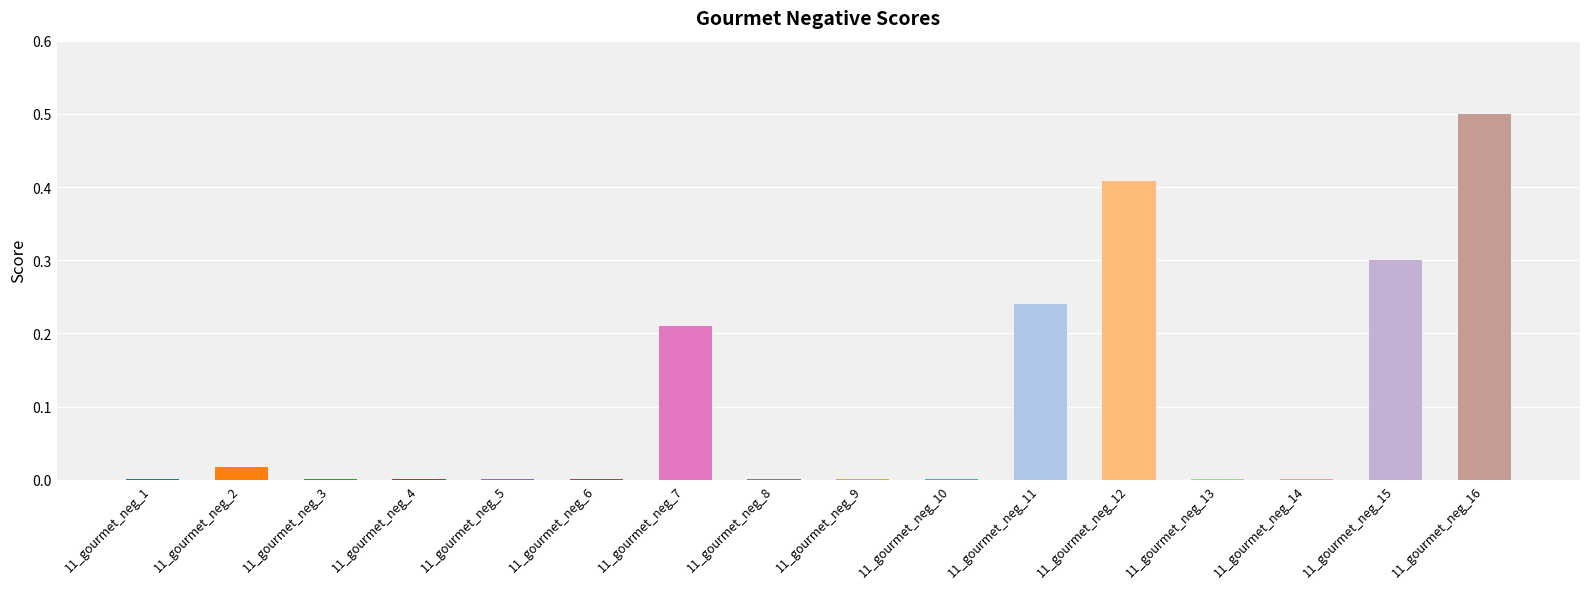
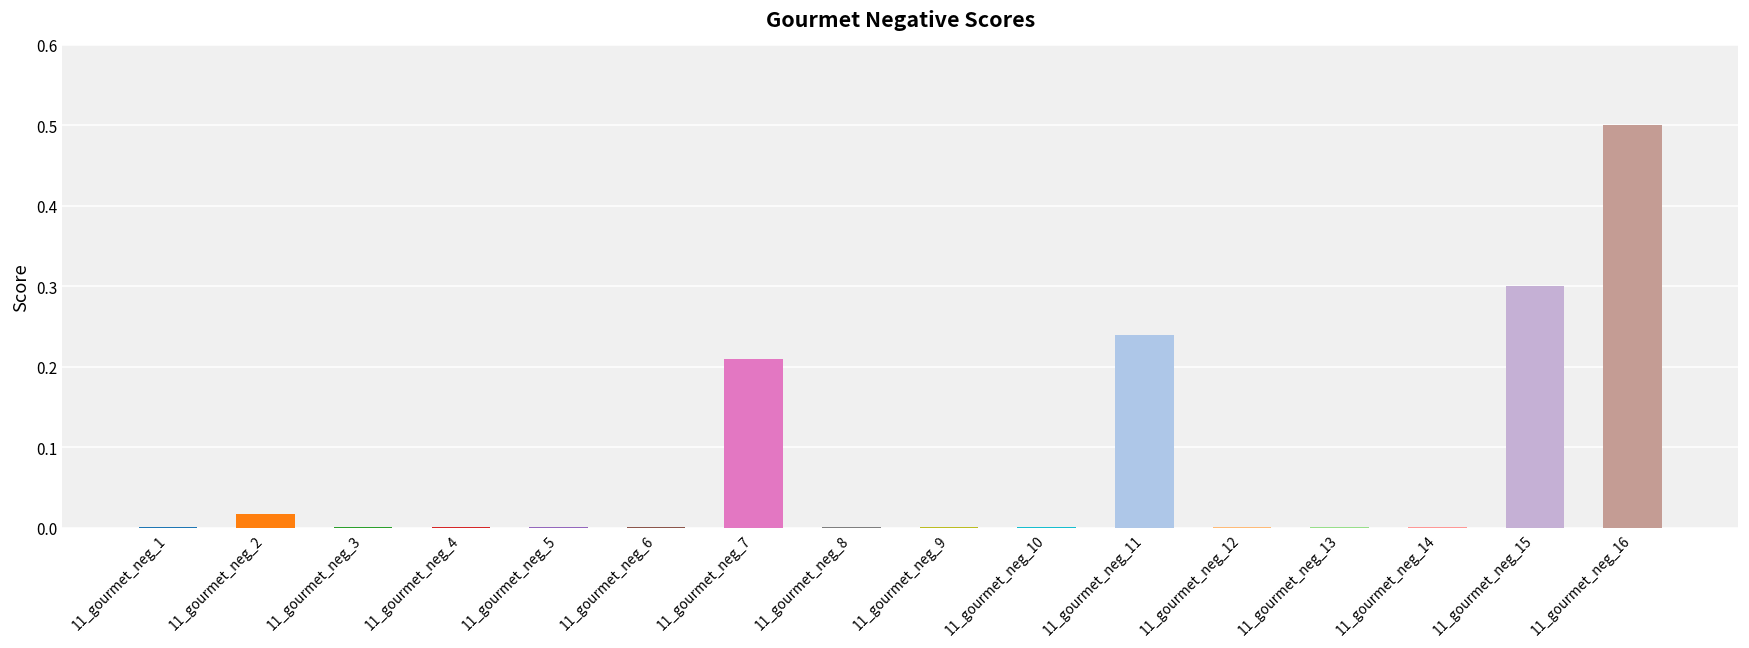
  {
    "11_gourmet_neg_2": 0.02,
    "11_gourmet_neg_7": 0.21,
    "11_gourmet_neg_11": 0.24,
-   "11_gourmet_neg_12": 0.41,
+   "11_gourmet_neg_12": 0.00,
    "11_gourmet_neg_15": 0.30,
    "11_gourmet_neg_16": 0.50
  }
